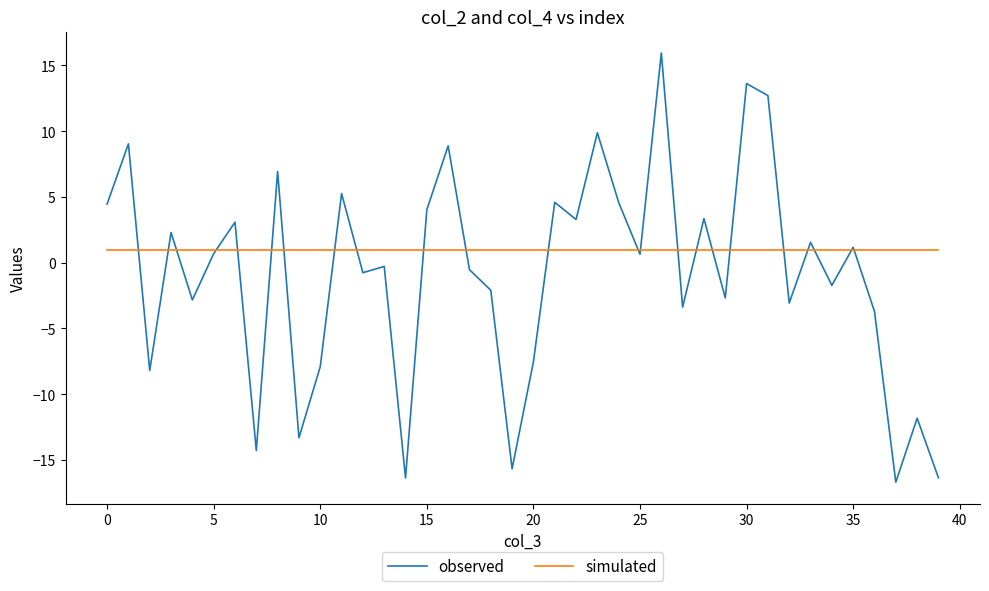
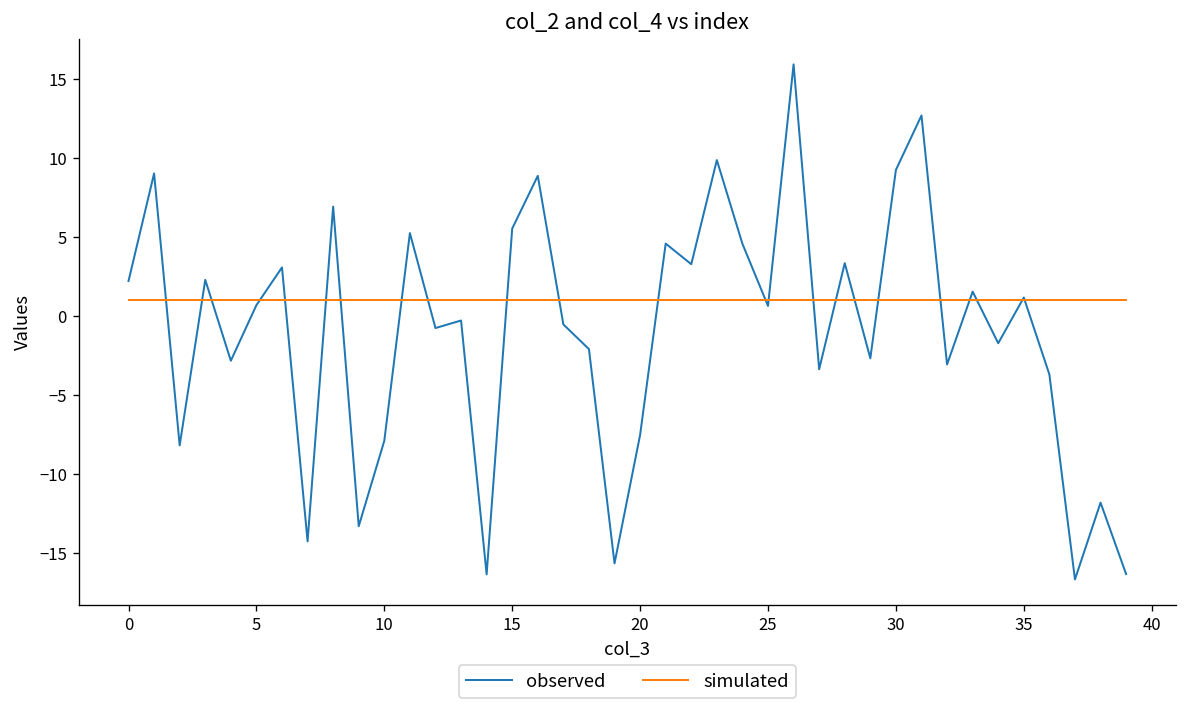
  {
    "observed": {
-     "0": 4.5,
+     "0": 2.2,
      "5": 0.7,
      "10": -7.9,
-     "15": 4.0,
+     "15": 5.5,
      "20": -7.5,
      "25": 0.6,
-     "30": 13.6
+     "30": 9.3
    },
    "simulated": {
      "0": 1.0,
      "5": 1.0,
      "10": 1.0,
      "15": 1.0,
      "20": 1.0,
      "25": 1.0,
      "30": 1.0
    }
  }
